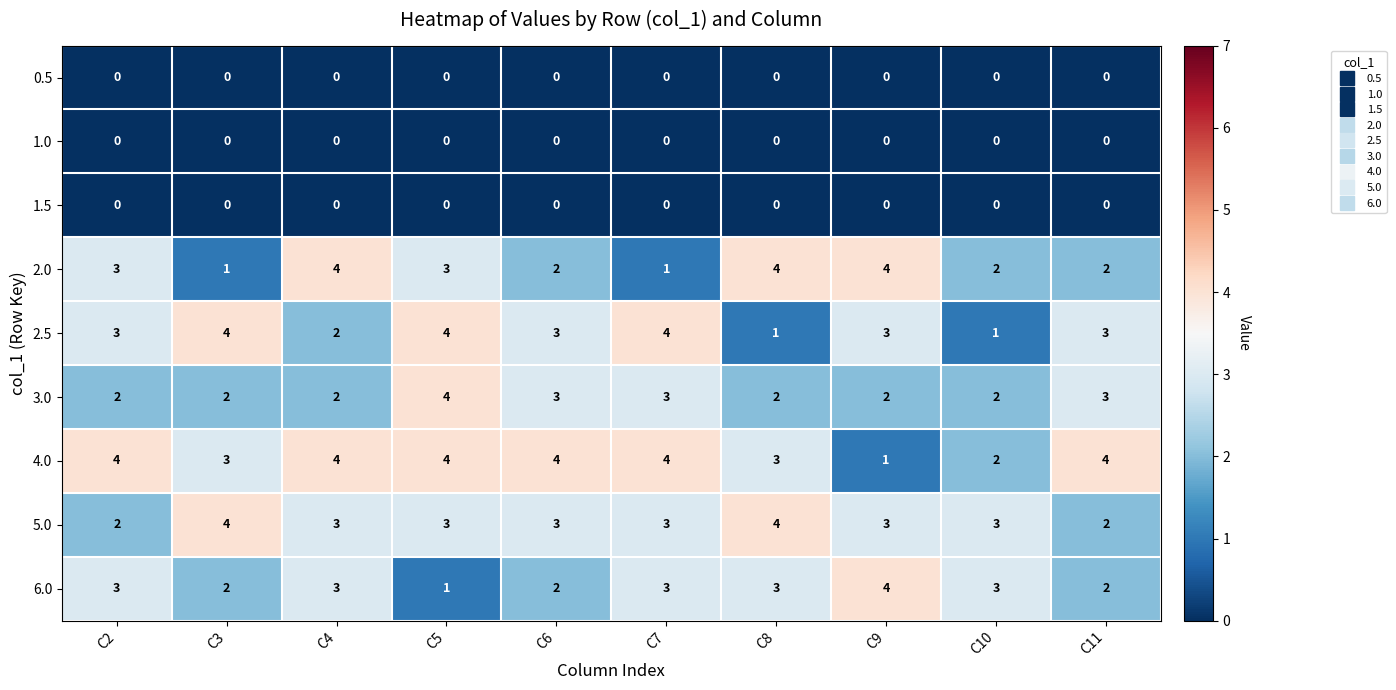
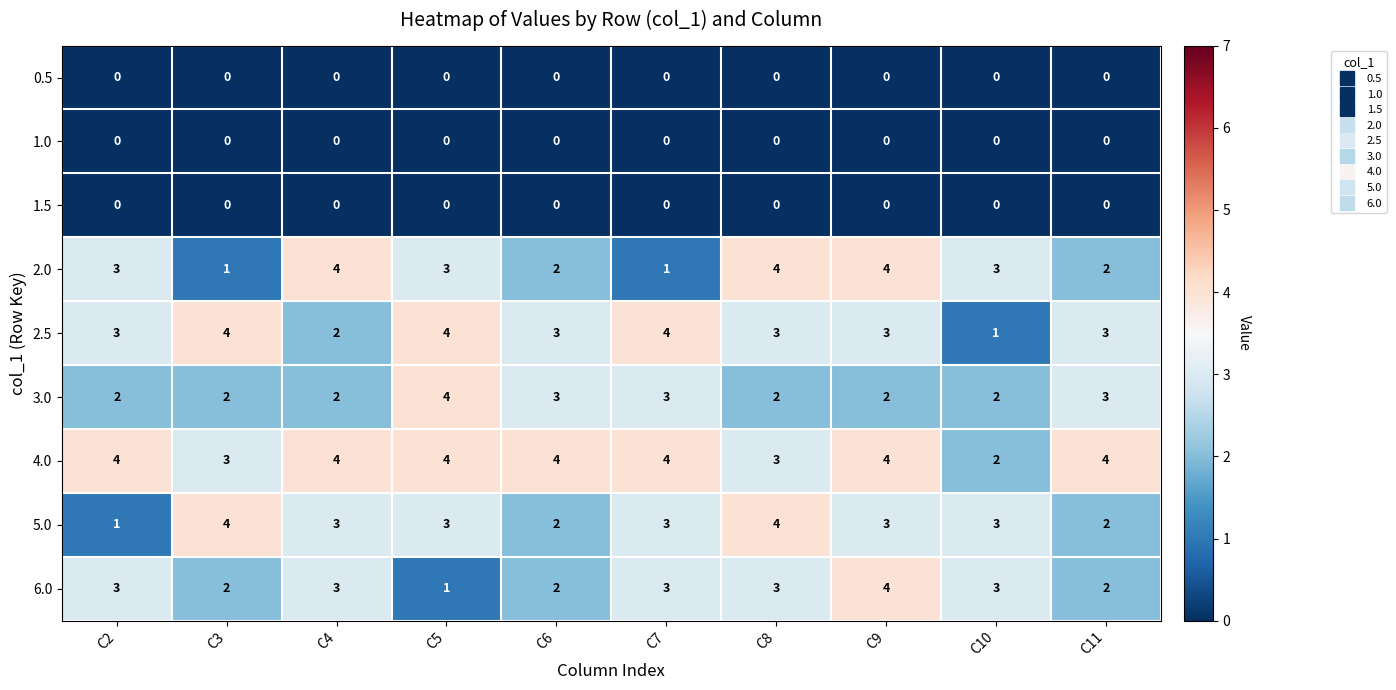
  {
    "0.5": {
      "C2": 0,
      "C3": 0,
      "C4": 0,
      "C5": 0,
      "C6": 0,
      "C7": 0,
      "C8": 0,
      "C9": 0,
      "C10": 0,
      "C11": 0
    },
    "1.0": {
      "C2": 0,
      "C3": 0,
      "C4": 0,
      "C5": 0,
      "C6": 0,
      "C7": 0,
      "C8": 0,
      "C9": 0,
      "C10": 0,
      "C11": 0
    },
    "1.5": {
      "C2": 0,
      "C3": 0,
      "C4": 0,
      "C5": 0,
      "C6": 0,
      "C7": 0,
      "C8": 0,
      "C9": 0,
      "C10": 0,
      "C11": 0
    },
    "2.0": {
      "C2": 3,
      "C3": 1,
      "C4": 4,
      "C5": 3,
      "C6": 2,
      "C7": 1,
      "C8": 4,
      "C9": 4,
-     "C10": 2,
+     "C10": 3,
      "C11": 2
    },
    "2.5": {
      "C2": 3,
      "C3": 4,
      "C4": 2,
      "C5": 4,
      "C6": 3,
      "C7": 4,
-     "C8": 1,
+     "C8": 3,
      "C9": 3,
      "C10": 1,
      "C11": 3
    },
    "3.0": {
      "C2": 2,
      "C3": 2,
      "C4": 2,
      "C5": 4,
      "C6": 3,
      "C7": 3,
      "C8": 2,
      "C9": 2,
      "C10": 2,
      "C11": 3
    },
    "4.0": {
      "C2": 4,
      "C3": 3,
      "C4": 4,
      "C5": 4,
      "C6": 4,
      "C7": 4,
      "C8": 3,
-     "C9": 1,
+     "C9": 4,
      "C10": 2,
      "C11": 4
    },
    "5.0": {
-     "C2": 2,
+     "C2": 1,
      "C3": 4,
      "C4": 3,
      "C5": 3,
-     "C6": 3,
+     "C6": 2,
      "C7": 3,
      "C8": 4,
      "C9": 3,
      "C10": 3,
      "C11": 2
    },
    "6.0": {
      "C2": 3,
      "C3": 2,
      "C4": 3,
      "C5": 1,
      "C6": 2,
      "C7": 3,
      "C8": 3,
      "C9": 4,
      "C10": 3,
      "C11": 2
    }
  }
